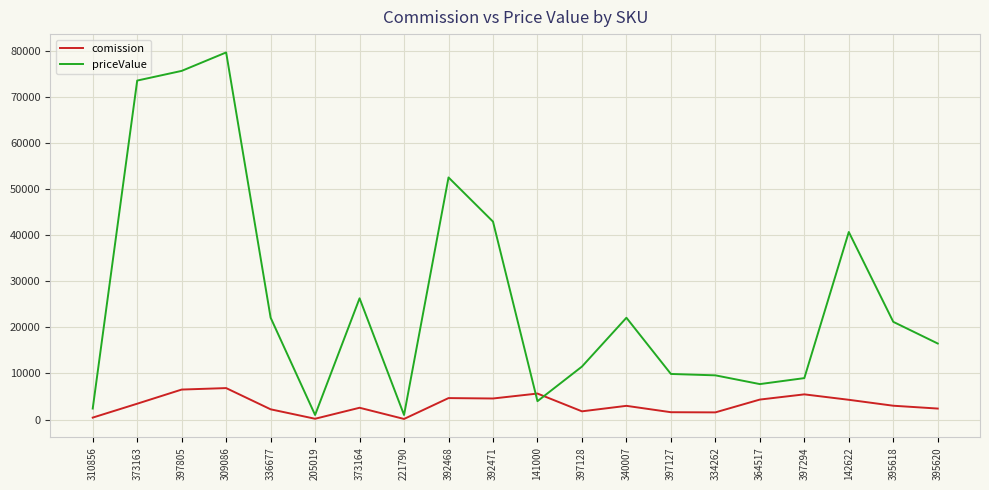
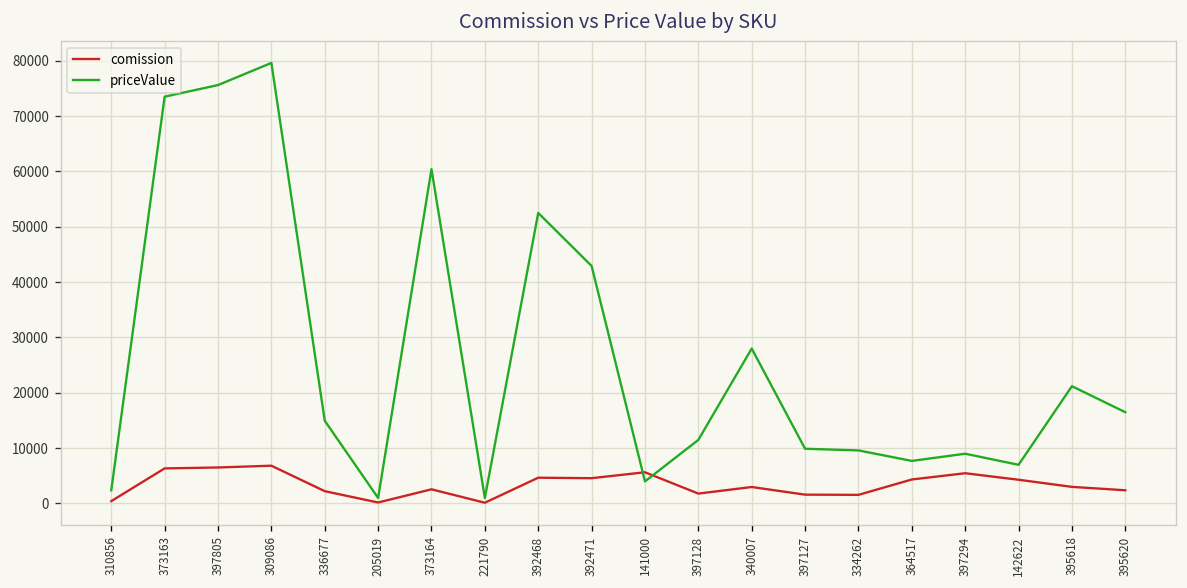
  {
    "comission": {
      "310856": 0,
-     "373163": 3000,
+     "373163": 6000,
      "397805": 7000,
      "309086": 7000,
      "336677": 2000,
      "205019": 0,
      "373164": 3000,
      "221790": 0,
      "392468": 5000,
      "392471": 5000,
      "141000": 6000,
      "397128": 2000,
      "340007": 3000,
      "397127": 2000,
      "334262": 2000,
      "364517": 4000,
      "397294": 5000,
      "142622": 4000,
      "395618": 3000,
      "395620": 2000
    },
    "priceValue": {
      "310856": 2000,
      "373163": 73000,
      "397805": 76000,
      "309086": 80000,
-     "336677": 22000,
+     "336677": 15000,
      "205019": 1000,
-     "373164": 26000,
+     "373164": 60000,
      "221790": 1000,
      "392468": 52000,
      "392471": 43000,
      "141000": 4000,
      "397128": 11000,
-     "340007": 22000,
+     "340007": 28000,
      "397127": 10000,
      "334262": 10000,
      "364517": 8000,
      "397294": 9000,
-     "142622": 41000,
+     "142622": 7000,
      "395618": 21000,
      "395620": 16000
    }
  }
